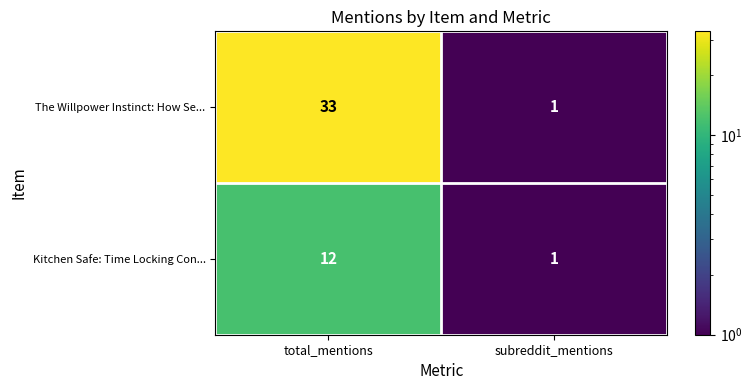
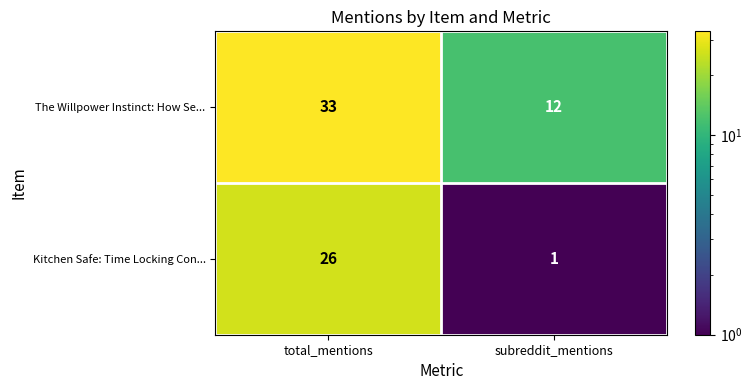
  {
    "The Willpower Instinct: How Se...": {
      "total_mentions": 33,
-     "subreddit_mentions": 1
+     "subreddit_mentions": 12
    },
    "Kitchen Safe: Time Locking Con...": {
-     "total_mentions": 12,
+     "total_mentions": 26,
      "subreddit_mentions": 1
    }
  }
